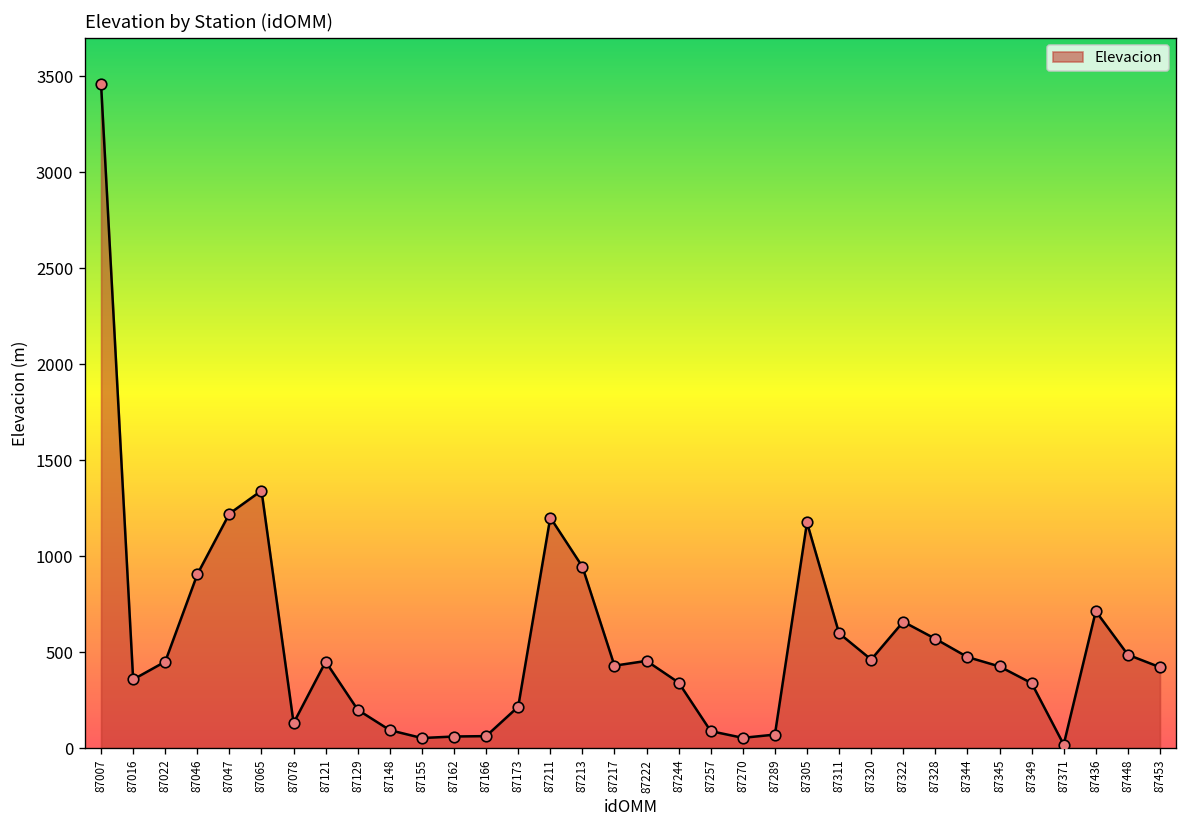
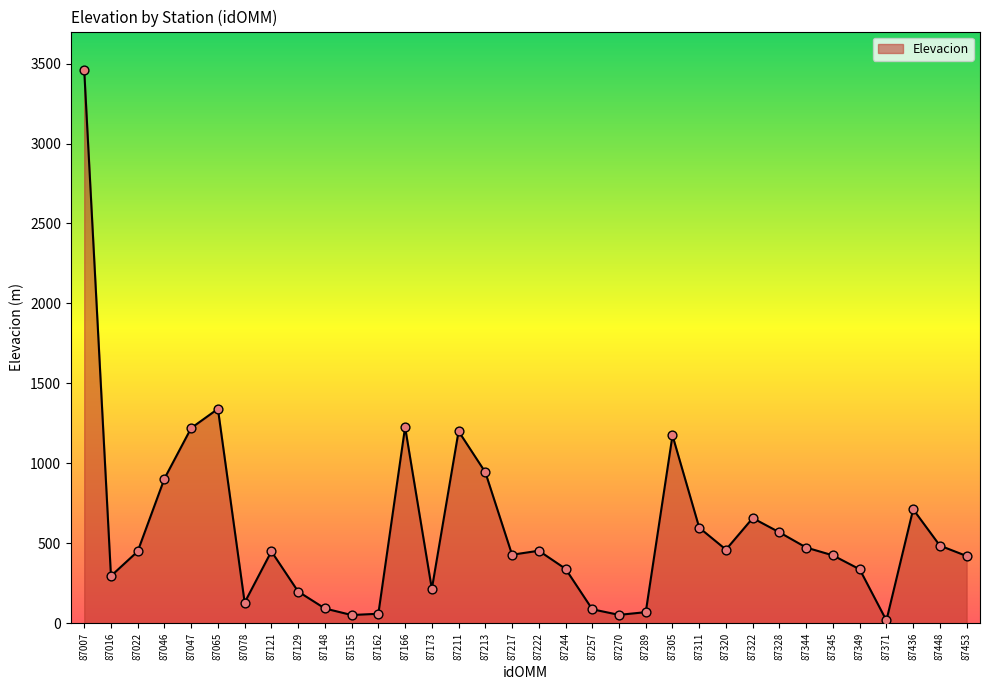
  {
    "87007": 3460,
-   "87016": 360,
+   "87016": 300,
    "87022": 450,
    "87046": 910,
    "87047": 1220,
    "87065": 1340,
    "87078": 130,
    "87121": 450,
    "87129": 200,
    "87148": 90,
    "87155": 50,
    "87162": 60,
-   "87166": 60,
+   "87166": 1230,
    "87173": 220,
    "87211": 1200,
    "87213": 950,
    "87217": 430,
    "87222": 450,
    "87244": 340,
    "87257": 90,
    "87270": 50,
    "87289": 70,
    "87305": 1180,
    "87311": 600,
    "87320": 460,
    "87322": 660,
    "87328": 570,
    "87344": 470,
    "87345": 430,
    "87349": 340,
    "87371": 20,
    "87436": 710,
    "87448": 490,
    "87453": 420
  }
